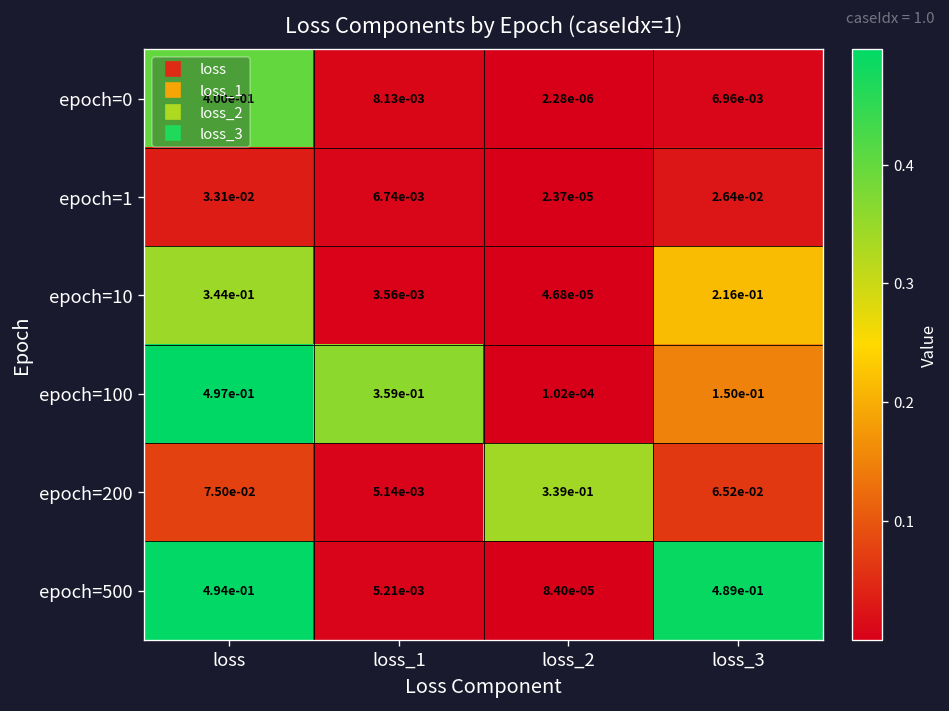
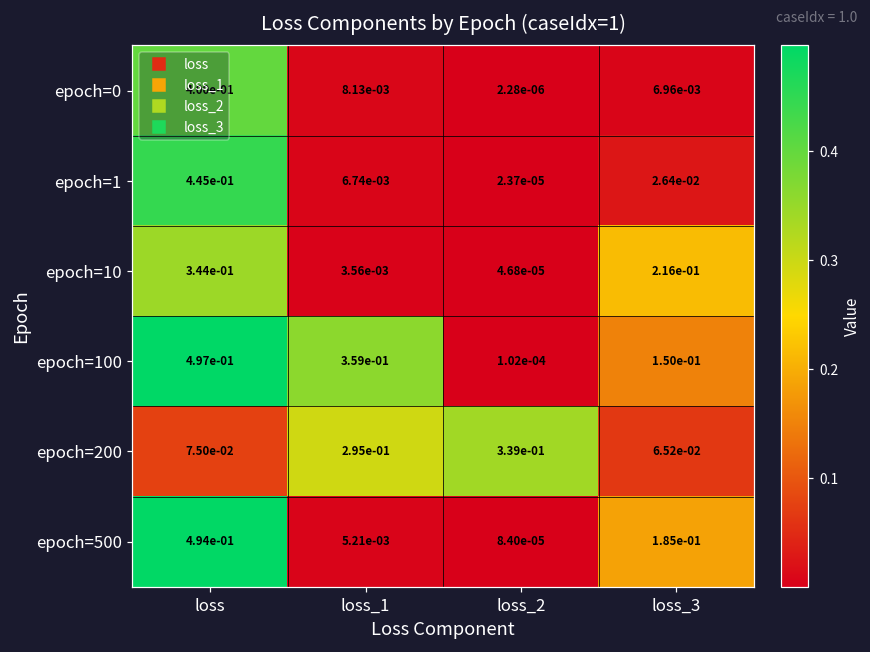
  {
    "epoch=0": {
      "loss_1": "8.13e-03",
      "loss_2": "2.28e-06",
      "loss_3": "6.96e-03"
    },
    "epoch=1": {
-     "loss": "3.31e-02",
+     "loss": "4.45e-01",
      "loss_1": "6.74e-03",
      "loss_2": "2.37e-05",
      "loss_3": "2.64e-02"
    },
    "epoch=10": {
      "loss": "3.44e-01",
      "loss_1": "3.56e-03",
      "loss_2": "4.68e-05",
      "loss_3": "2.16e-01"
    },
    "epoch=100": {
      "loss": "4.97e-01",
      "loss_1": "3.59e-01",
      "loss_2": "1.02e-04",
      "loss_3": "1.50e-01"
    },
    "epoch=200": {
      "loss": "7.50e-02",
-     "loss_1": "5.14e-03",
+     "loss_1": "2.95e-01",
      "loss_2": "3.39e-01",
      "loss_3": "6.52e-02"
    },
    "epoch=500": {
      "loss": "4.94e-01",
      "loss_1": "5.21e-03",
      "loss_2": "8.40e-05",
-     "loss_3": "4.89e-01"
+     "loss_3": "1.85e-01"
    }
  }
